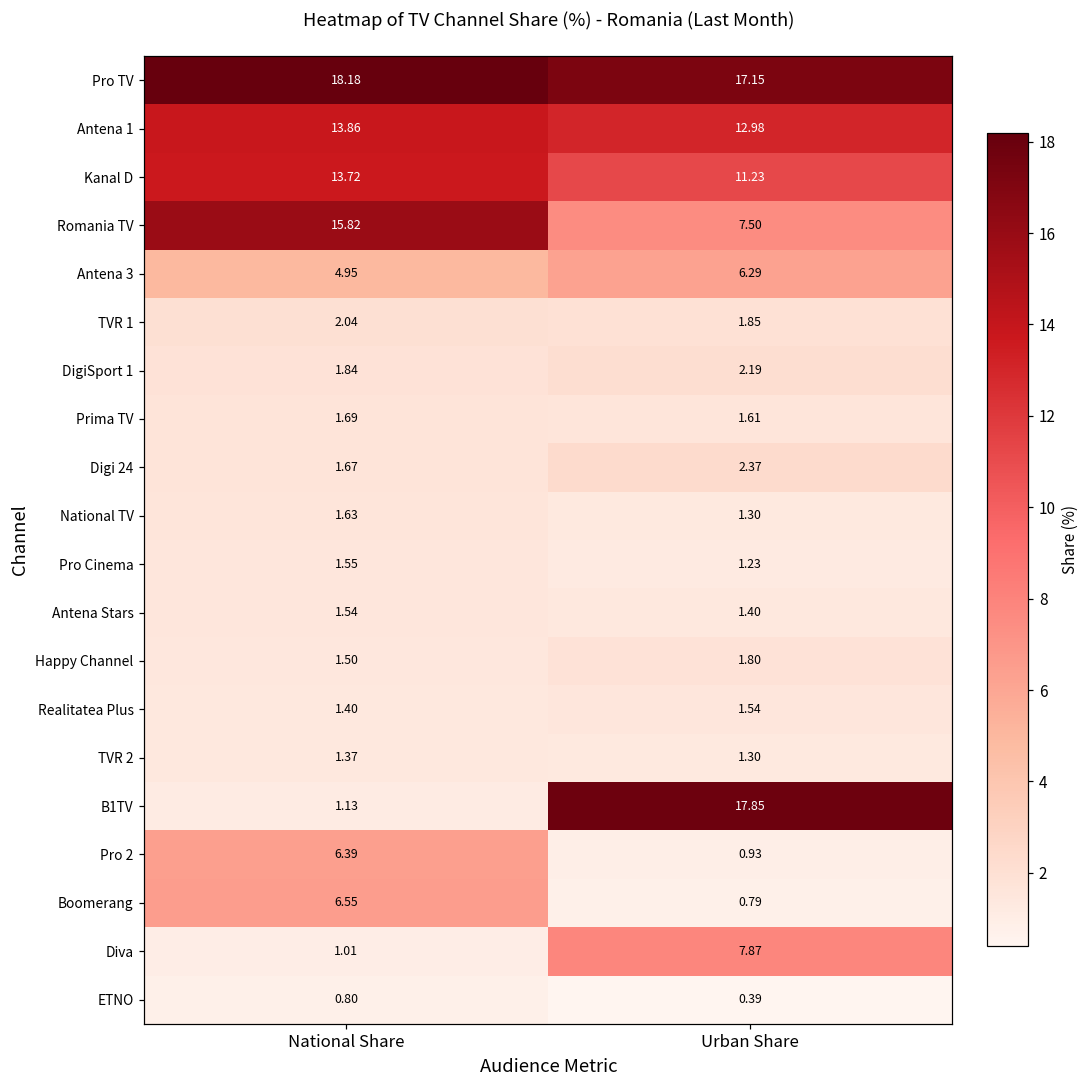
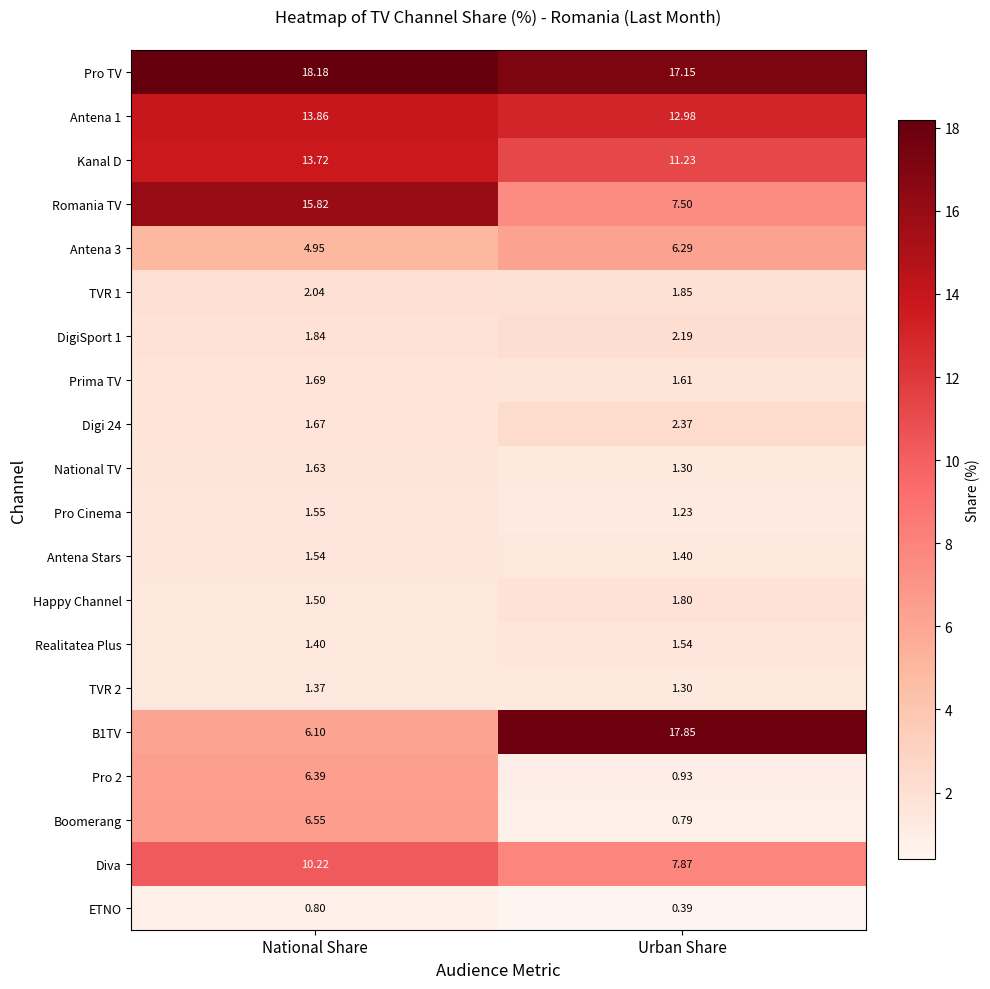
  {
    "Pro TV": {
      "National Share": 18.18,
      "Urban Share": 17.15
    },
    "Antena 1": {
      "National Share": 13.86,
      "Urban Share": 12.98
    },
    "Kanal D": {
      "National Share": 13.72,
      "Urban Share": 11.23
    },
    "Romania TV": {
      "National Share": 15.82,
      "Urban Share": 7.50
    },
    "Antena 3": {
      "National Share": 4.95,
      "Urban Share": 6.29
    },
    "TVR 1": {
      "National Share": 2.04,
      "Urban Share": 1.85
    },
    "DigiSport 1": {
      "National Share": 1.84,
      "Urban Share": 2.19
    },
    "Prima TV": {
      "National Share": 1.69,
      "Urban Share": 1.61
    },
    "Digi 24": {
      "National Share": 1.67,
      "Urban Share": 2.37
    },
    "National TV": {
      "National Share": 1.63,
      "Urban Share": 1.30
    },
    "Pro Cinema": {
      "National Share": 1.55,
      "Urban Share": 1.23
    },
    "Antena Stars": {
      "National Share": 1.54,
      "Urban Share": 1.40
    },
    "Happy Channel": {
      "National Share": 1.50,
      "Urban Share": 1.80
    },
    "Realitatea Plus": {
      "National Share": 1.40,
      "Urban Share": 1.54
    },
    "TVR 2": {
      "National Share": 1.37,
      "Urban Share": 1.30
    },
    "B1TV": {
-     "National Share": 1.13,
+     "National Share": 6.10,
      "Urban Share": 17.85
    },
    "Pro 2": {
      "National Share": 6.39,
      "Urban Share": 0.93
    },
    "Boomerang": {
      "National Share": 6.55,
      "Urban Share": 0.79
    },
    "Diva": {
-     "National Share": 1.01,
+     "National Share": 10.22,
      "Urban Share": 7.87
    },
    "ETNO": {
      "National Share": 0.80,
      "Urban Share": 0.39
    }
  }
